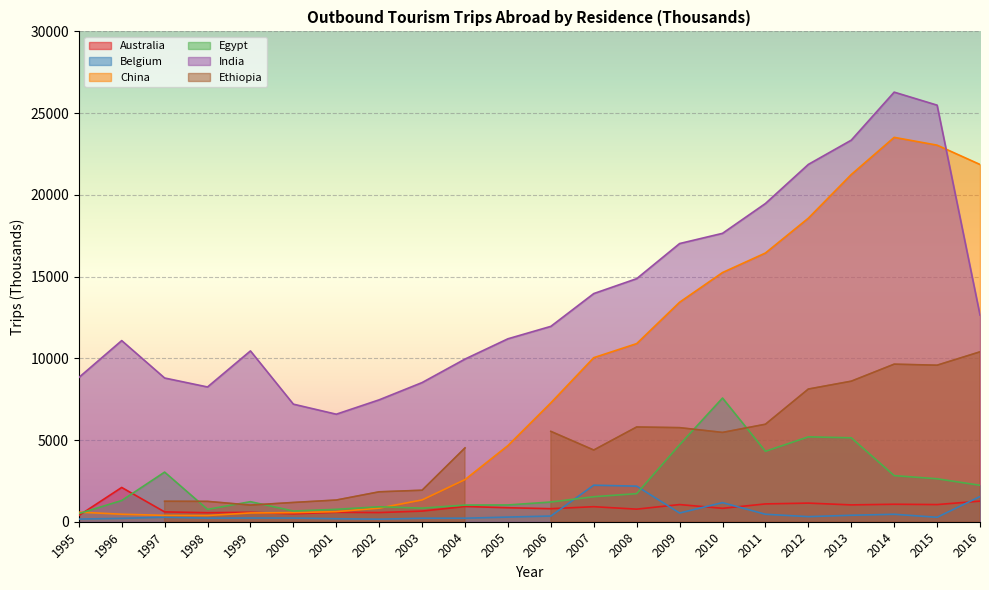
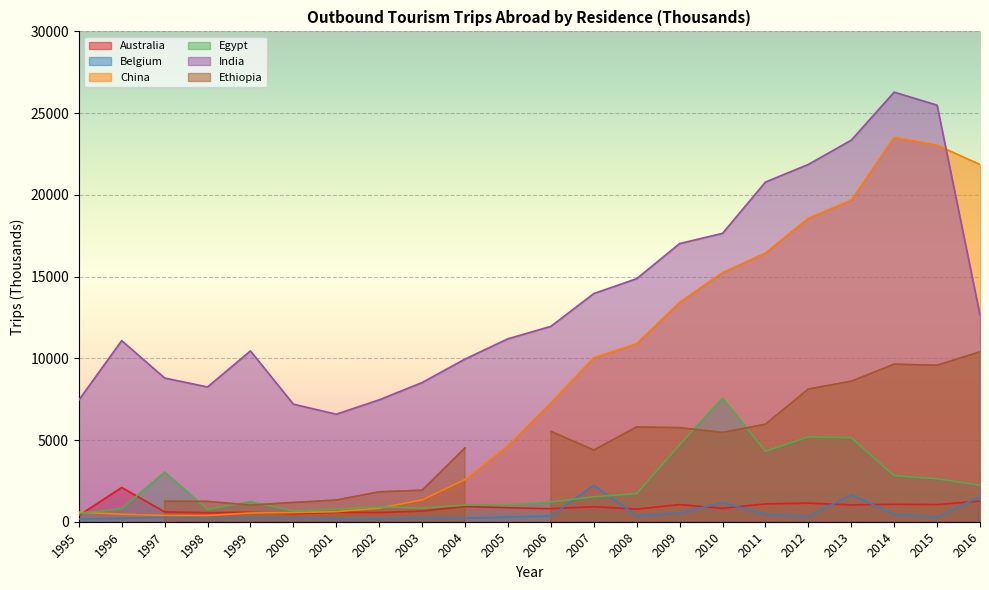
  {
    "Australia": {
      "1996": 2100,
      "1997": 600,
      "1998": 600,
      "2002": 600,
      "2003": 700,
      "2005": 900,
      "2006": 800,
      "2007": 900,
      "2008": 800,
      "2009": 1100,
      "2010": 800,
      "2011": 1100,
      "2012": 1100,
      "2013": 1000,
      "2014": 1100,
      "2015": 1100,
      "2016": 1300
    },
    "Belgium": {
      "1995": 200,
      "1996": 200,
      "1998": 200,
      "1999": 200,
      "2000": 200,
      "2001": 200,
      "2002": 200,
      "2003": 200,
      "2004": 200,
      "2005": 300,
      "2006": 300,
      "2007": 2200,
-     "2008": 2200,
+     "2008": 400,
      "2009": 500,
      "2010": 1200,
      "2011": 500,
      "2012": 300,
-     "2013": 400,
+     "2013": 1700,
      "2014": 500,
      "2015": 300,
      "2016": 1500
    },
    "China": {
      "1996": 500,
      "1998": 400,
      "2003": 1300,
      "2004": 2600,
      "2005": 4700,
      "2006": 7300,
      "2007": 10000,
      "2008": 10900,
      "2009": 13400,
      "2010": 15200,
      "2011": 16400,
      "2012": 18600,
-     "2013": 21200,
+     "2013": 19700,
      "2014": 23500,
      "2015": 23000,
      "2016": 21900
    },
    "Egypt": {
-     "1996": 1300,
+     "1996": 800,
      "1997": 3000,
      "1998": 800,
      "1999": 1200,
      "2003": 800,
      "2005": 1000,
      "2006": 1200,
      "2007": 1500,
      "2008": 1700,
      "2009": 4700,
      "2010": 7600,
      "2011": 4300,
      "2012": 5200,
      "2013": 5100,
      "2014": 2800,
      "2015": 2600,
      "2016": 2200
    },
    "India": {
-     "1995": 8800,
+     "1995": 7400,
      "1996": 11100,
      "1997": 8800,
      "1998": 8200,
      "1999": 10500,
      "2000": 7200,
      "2001": 6600,
      "2002": 7500,
      "2003": 8500,
      "2004": 10000,
      "2005": 11200,
      "2006": 12000,
      "2007": 14000,
      "2008": 14900,
      "2009": 17000,
      "2010": 17600,
-     "2011": 19500,
+     "2011": 20800,
      "2012": 21900,
      "2013": 23300,
      "2014": 26300,
      "2015": 25500,
      "2016": 12600
    }
  }
